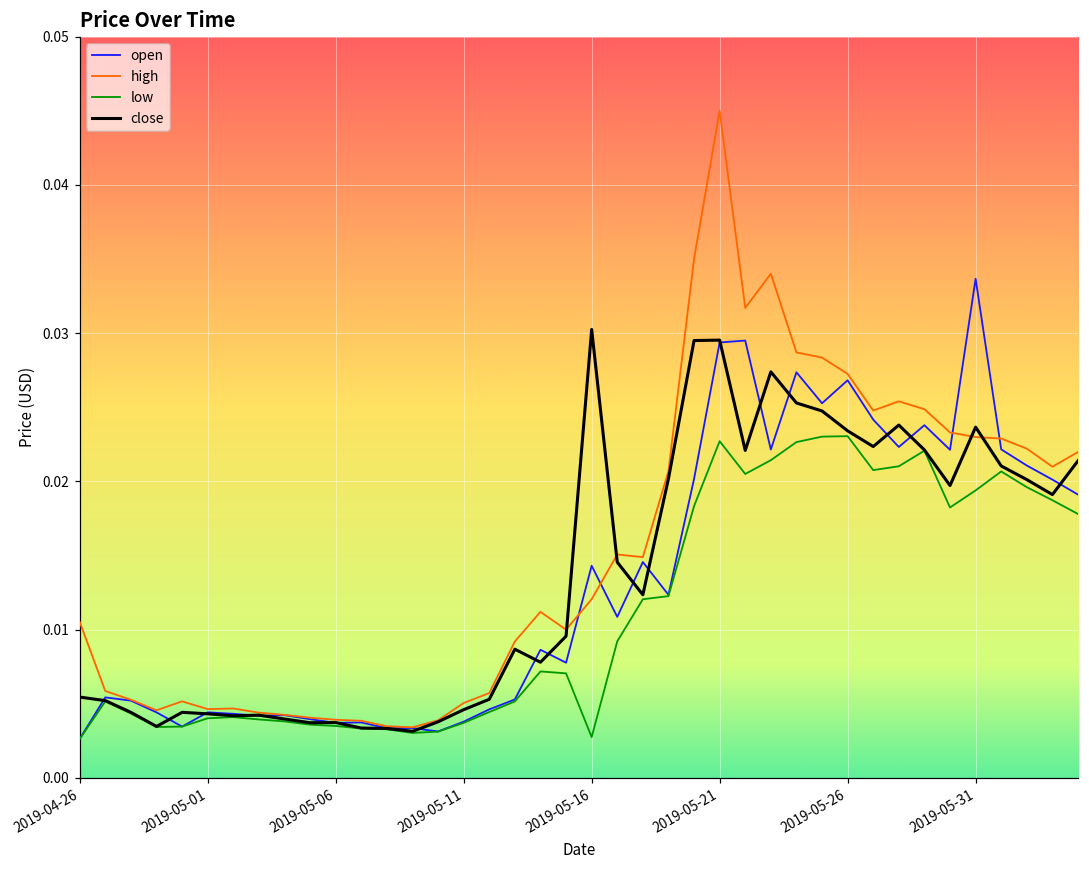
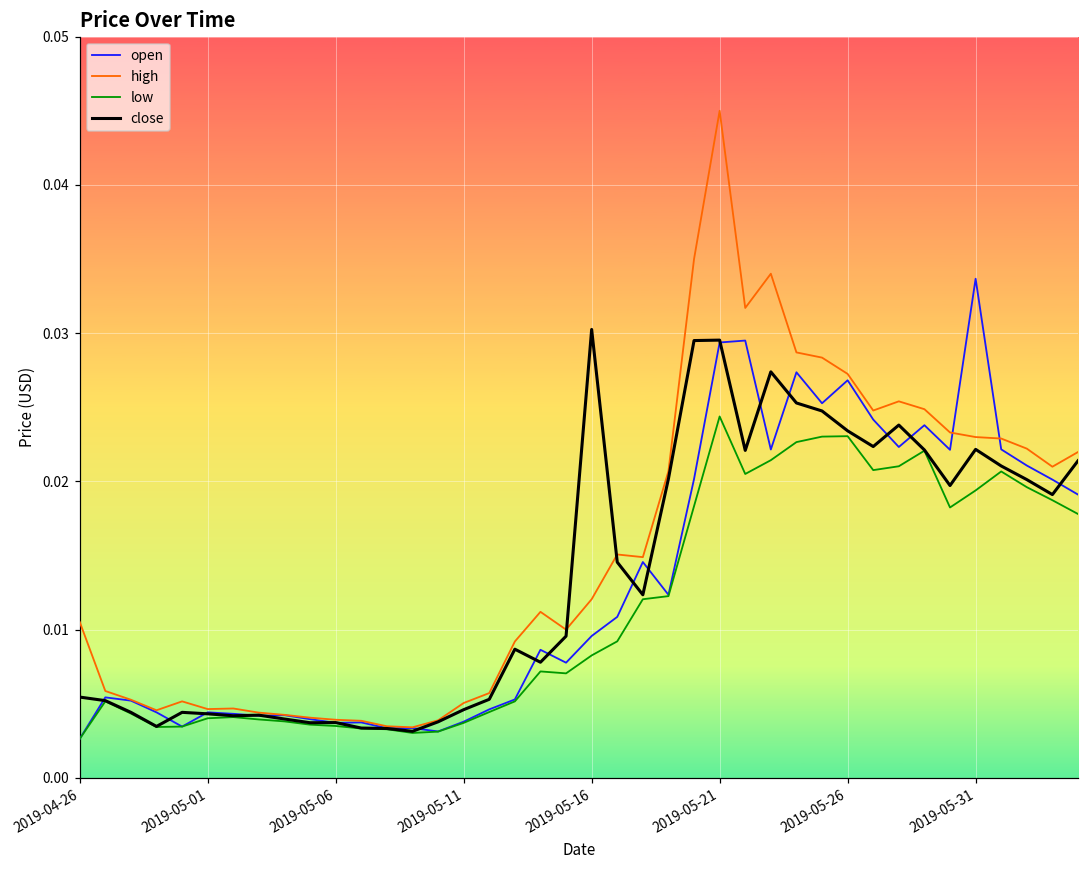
  {
    "open": {
-     "2019-05-16": 0.0143,
+     "2019-05-16": 0.0096,
      "2019-05-26": 0.0268,
      "2019-05-31": 0.0337
    },
    "high": {
      "2019-04-26": 0.0105,
      "2019-05-01": 0.0046,
      "2019-05-06": 0.0039,
      "2019-05-11": 0.0051,
      "2019-05-16": 0.0121,
      "2019-05-21": 0.0450,
      "2019-05-26": 0.0273,
      "2019-05-31": 0.0230
    },
    "low": {
      "2019-05-01": 0.0040,
      "2019-05-06": 0.0035,
-     "2019-05-16": 0.0028,
-     "2019-05-21": 0.0227,
+     "2019-05-16": 0.0083,
+     "2019-05-21": 0.0244,
      "2019-05-26": 0.0231,
      "2019-05-31": 0.0194
    },
    "close": {
      "2019-04-26": 0.0055,
      "2019-05-11": 0.0046,
      "2019-05-16": 0.0303,
      "2019-05-26": 0.0234,
-     "2019-05-31": 0.0237
+     "2019-05-31": 0.0222
    }
  }
